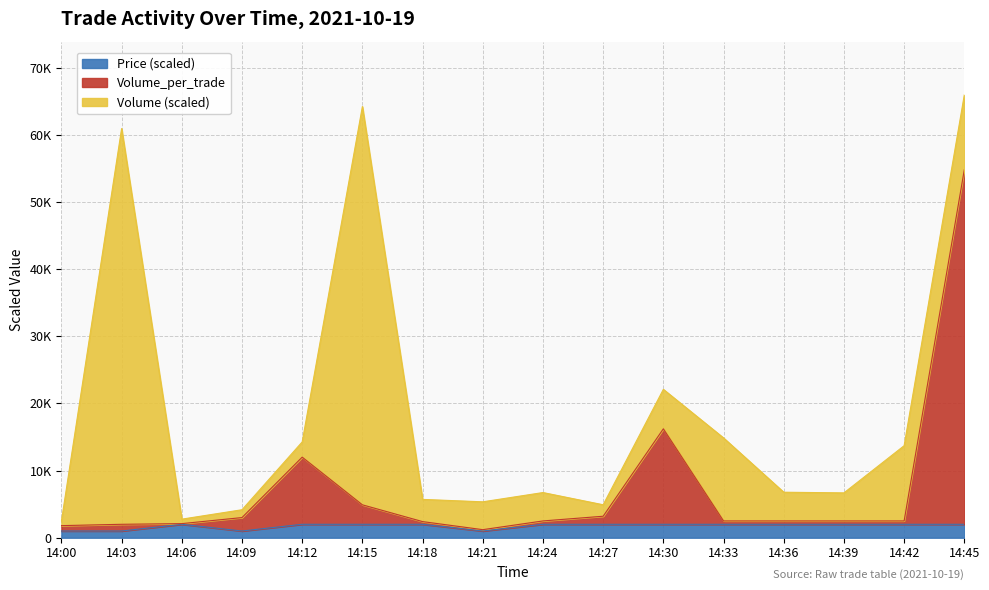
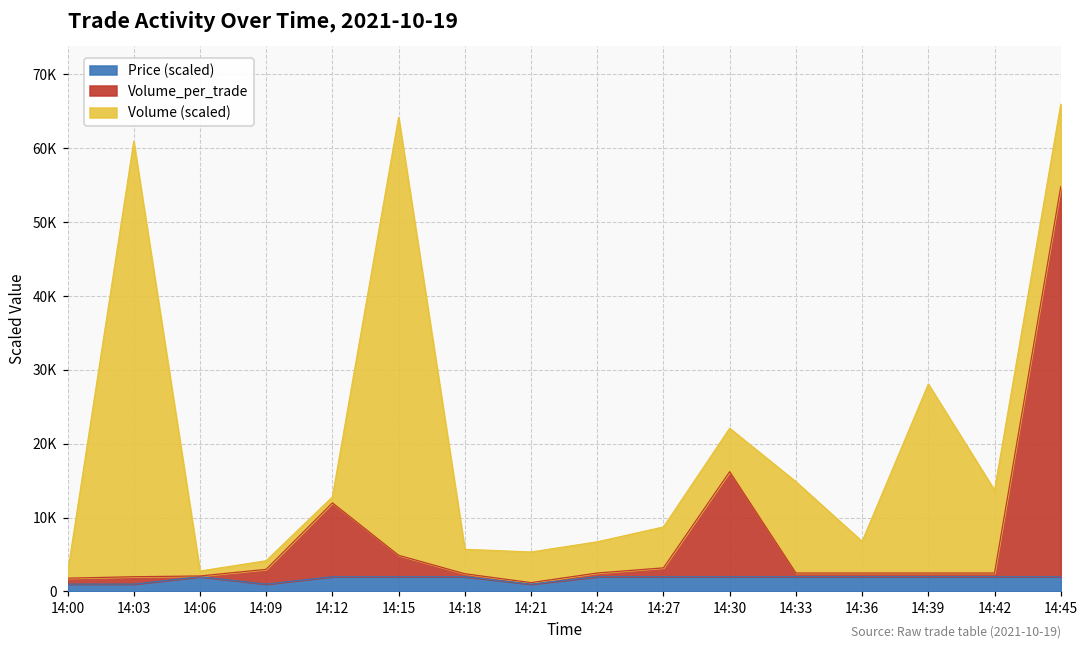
  {
    "Price (scaled)": {
      "14:00": 1000,
      "14:03": 1000,
      "14:09": 1000,
      "14:12": 2000,
      "14:15": 2000,
      "14:18": 2000,
      "14:24": 2000,
      "14:27": 2000,
      "14:30": 2000,
      "14:33": 2000,
      "14:36": 2000,
      "14:39": 2000,
      "14:42": 2000,
      "14:45": 2000
    },
    "Volume_per_trade": {
      "14:00": 1000,
      "14:03": 1000,
      "14:09": 2000,
      "14:12": 10000,
      "14:15": 3000,
      "14:18": 0,
      "14:24": 1000,
      "14:27": 1000,
      "14:30": 14000,
      "14:33": 1000,
      "14:36": 1000,
      "14:39": 1000,
      "14:42": 1000,
      "14:45": 53000
    },
    "Volume (scaled)": {
      "14:00": 1000,
      "14:03": 59000,
      "14:06": 1000,
      "14:09": 1000,
-     "14:12": 2000,
+     "14:12": 1000,
      "14:15": 59000,
      "14:18": 3000,
      "14:21": 4000,
      "14:24": 4000,
-     "14:27": 2000,
+     "14:27": 6000,
      "14:30": 6000,
      "14:33": 12000,
      "14:36": 4000,
-     "14:39": 4000,
+     "14:39": 26000,
      "14:42": 11000,
      "14:45": 11000
    }
  }
